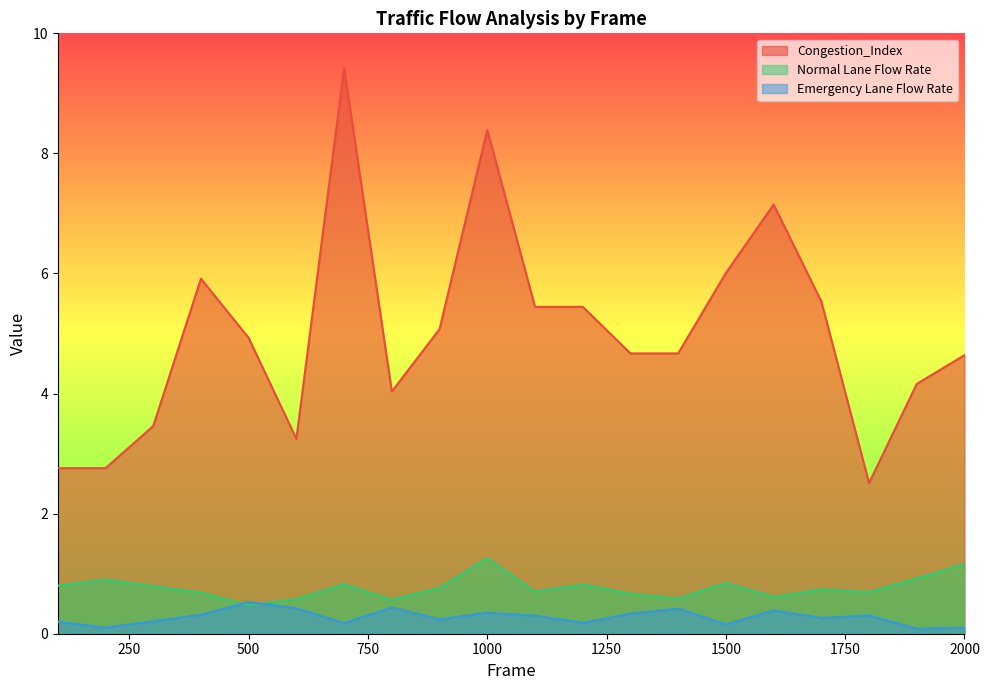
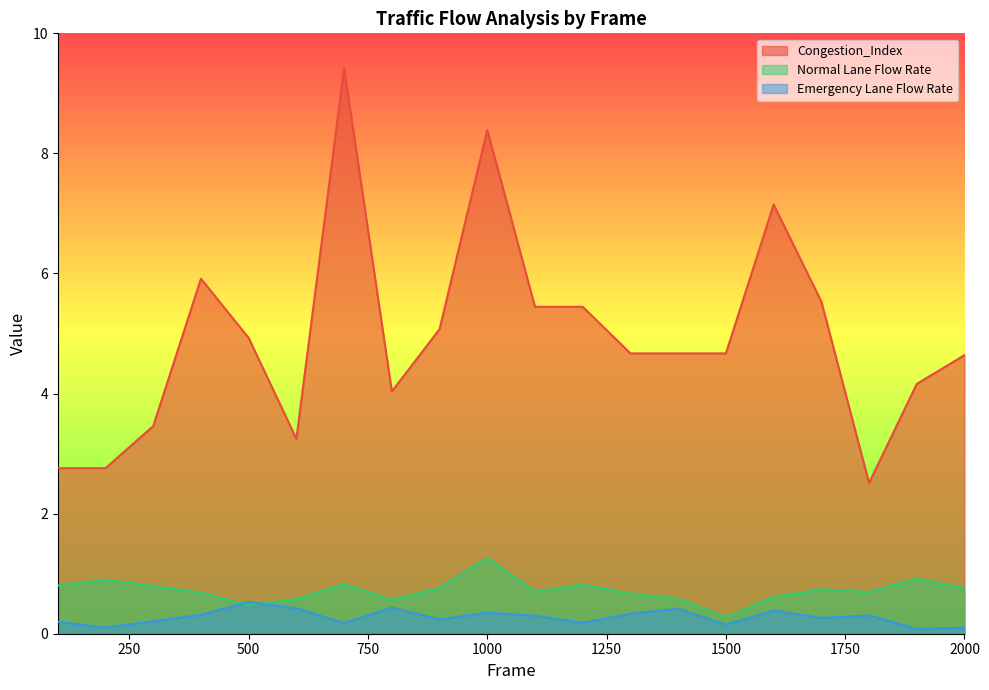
  {
    "Congestion_Index": {
      "500": 4.9,
      "1000": 8.4,
-     "1500": 6.0,
+     "1500": 4.7,
      "2000": 4.6
    },
    "Normal Lane Flow Rate": {
      "500": 0.5,
      "1000": 1.3,
-     "1500": 0.8,
-     "2000": 1.2
+     "1500": 0.3,
+     "2000": 0.8
    },
    "Emergency Lane Flow Rate": {
      "500": 0.5,
      "1000": 0.4,
      "1500": 0.2,
      "2000": 0.1
    }
  }
